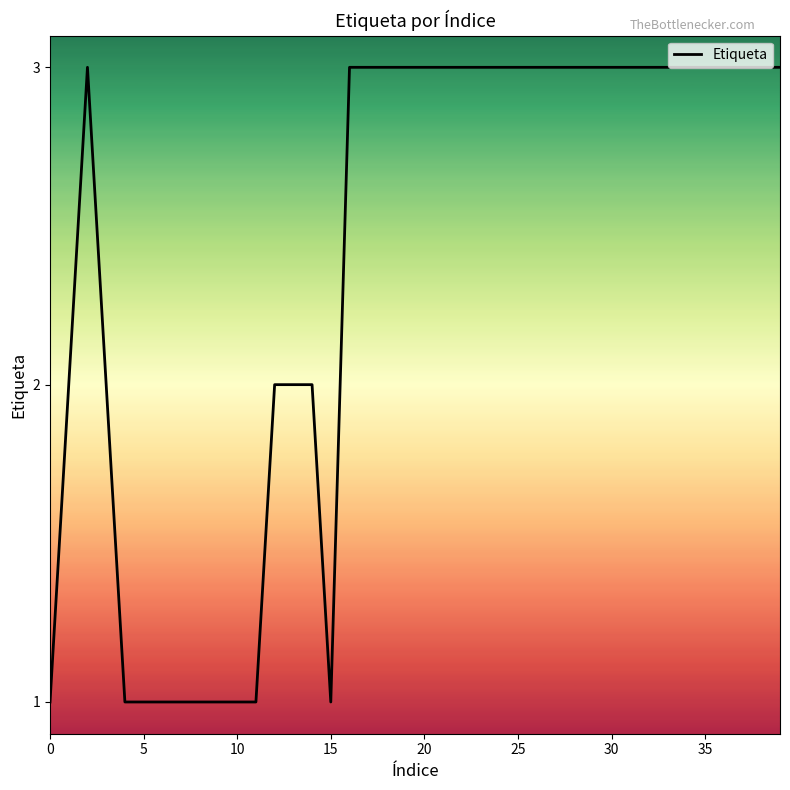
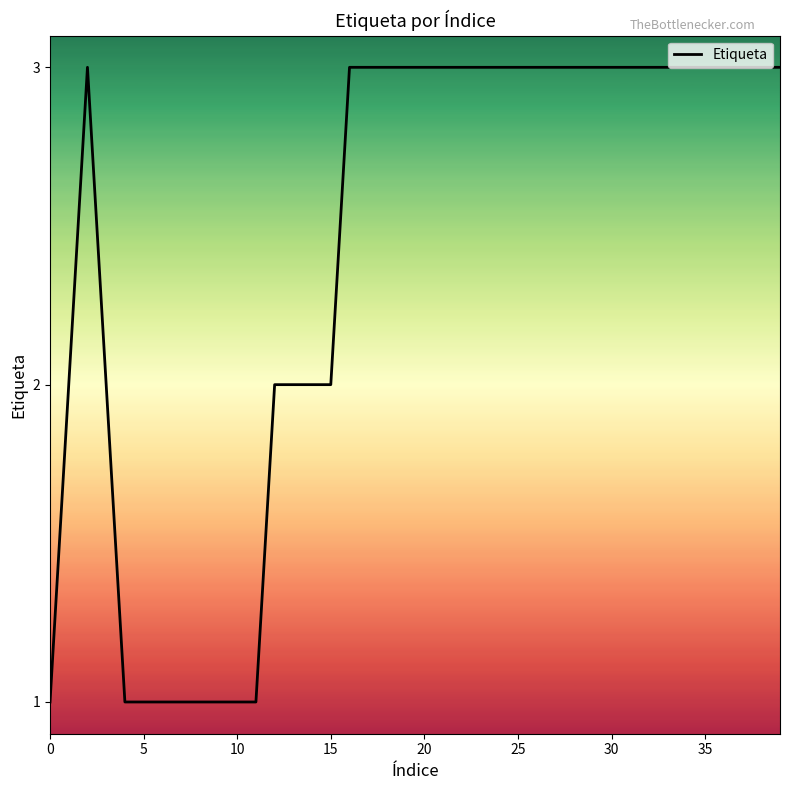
  {
    "0": 1,
    "5": 1,
    "10": 1,
-   "15": 1,
+   "15": 2,
    "20": 3,
    "25": 3,
    "30": 3
  }
